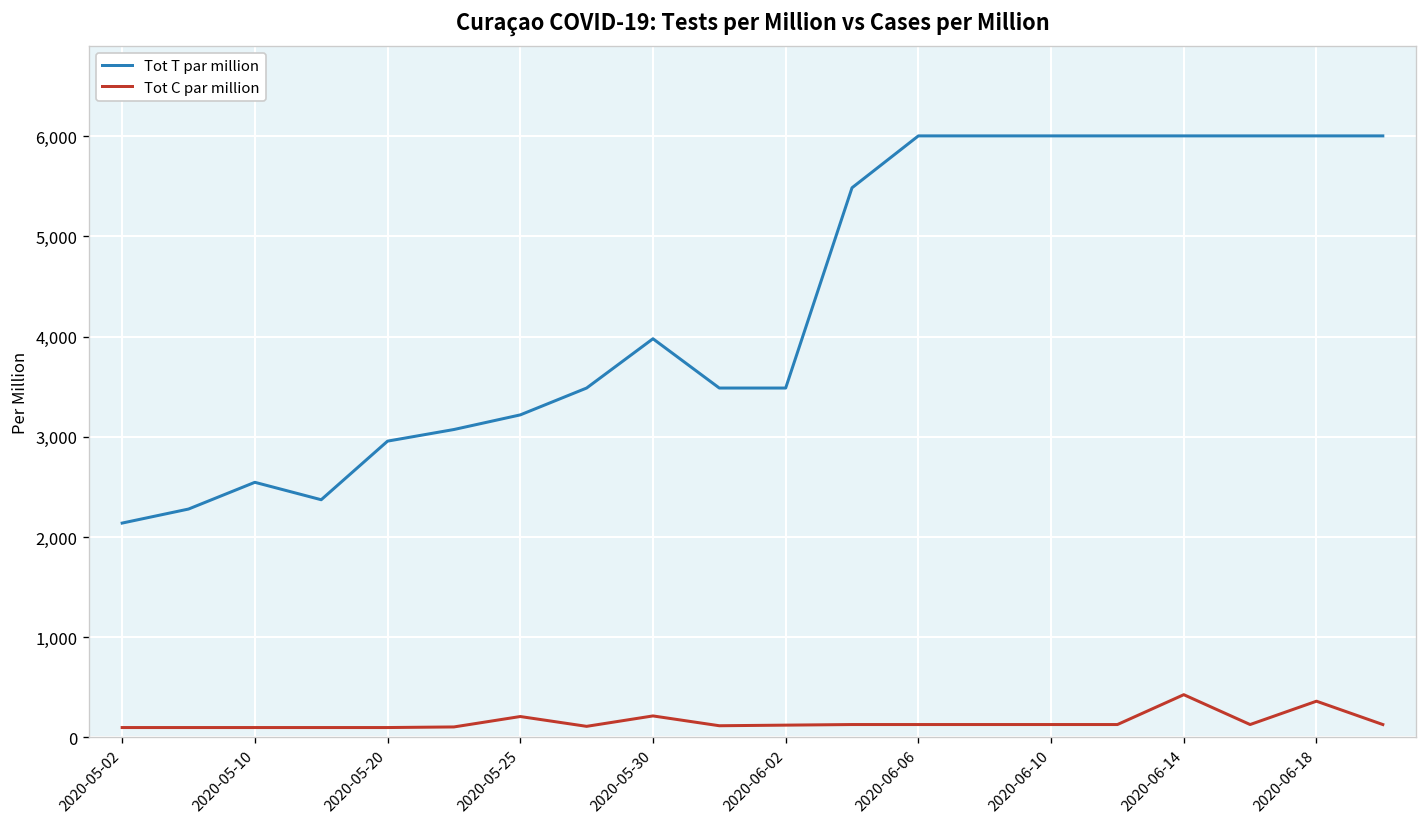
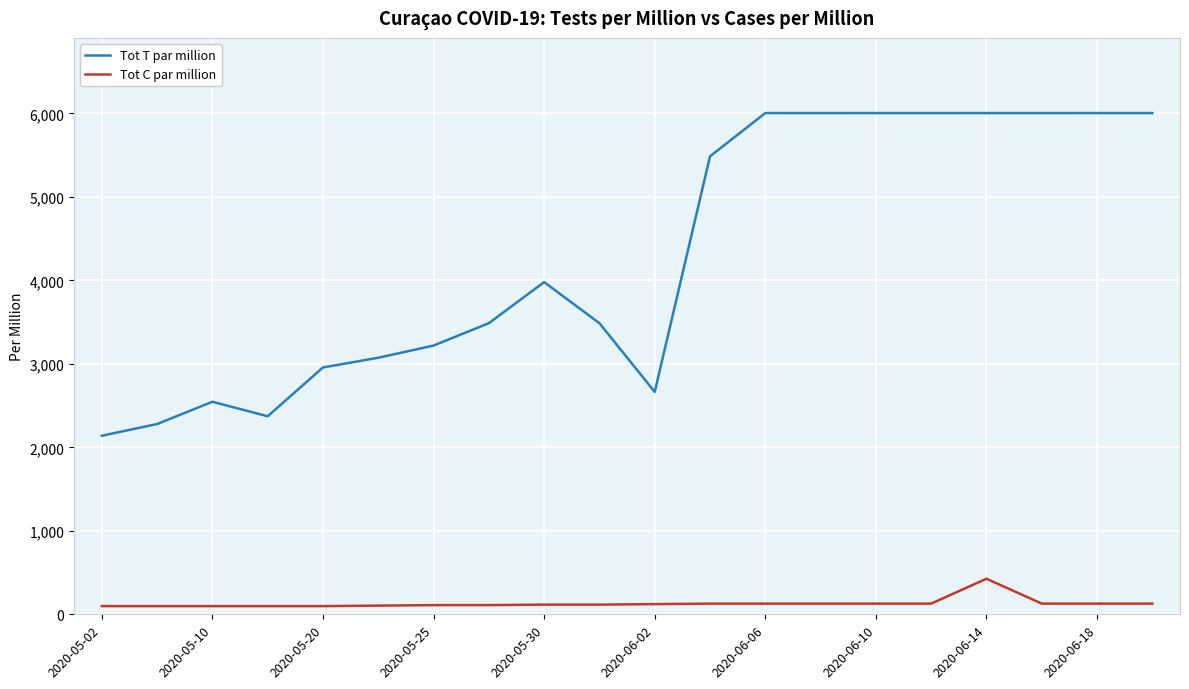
  {
    "Tot T par million": {
      "2020-05-02": "2,100",
      "2020-05-10": "2,500",
      "2020-05-20": "3,000",
      "2020-05-25": "3,200",
      "2020-05-30": "4,000",
-     "2020-06-02": "3,500",
+     "2020-06-02": "2,700",
      "2020-06-06": "6,000",
      "2020-06-10": "6,000",
      "2020-06-14": "6,000",
      "2020-06-18": "6,000"
    },
    "Tot C par million": {
      "2020-05-02": "100",
      "2020-05-10": "100",
      "2020-05-20": "100",
-     "2020-05-25": "200",
-     "2020-05-30": "200",
+     "2020-05-25": "100",
+     "2020-05-30": "100",
      "2020-06-02": "100",
      "2020-06-06": "100",
      "2020-06-10": "100",
      "2020-06-14": "400",
-     "2020-06-18": "400"
+     "2020-06-18": "100"
    }
  }
